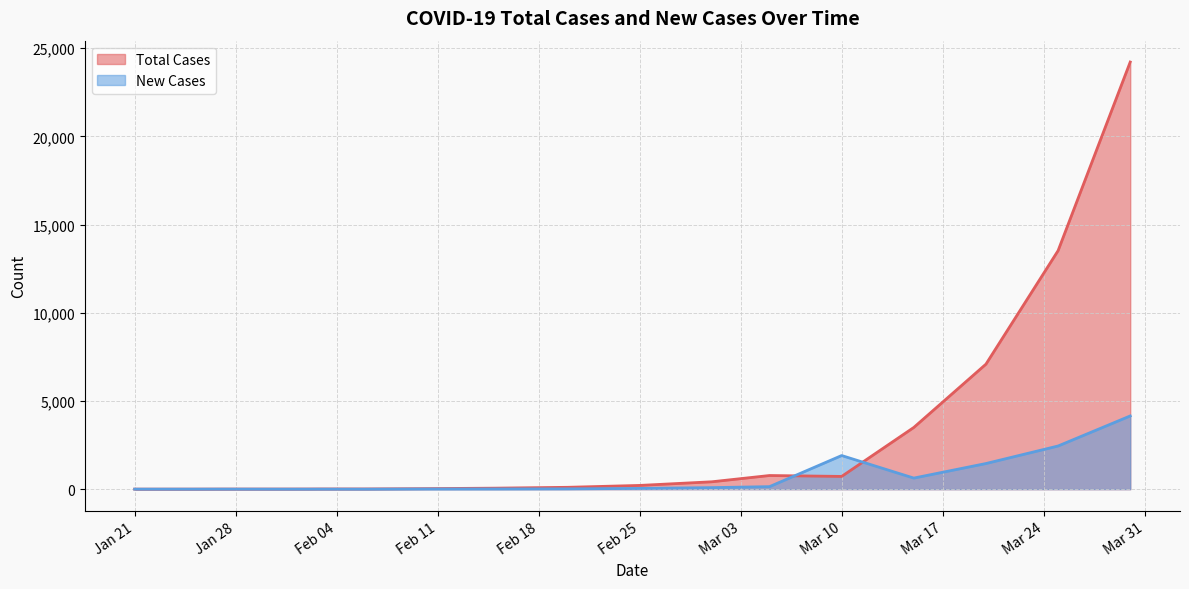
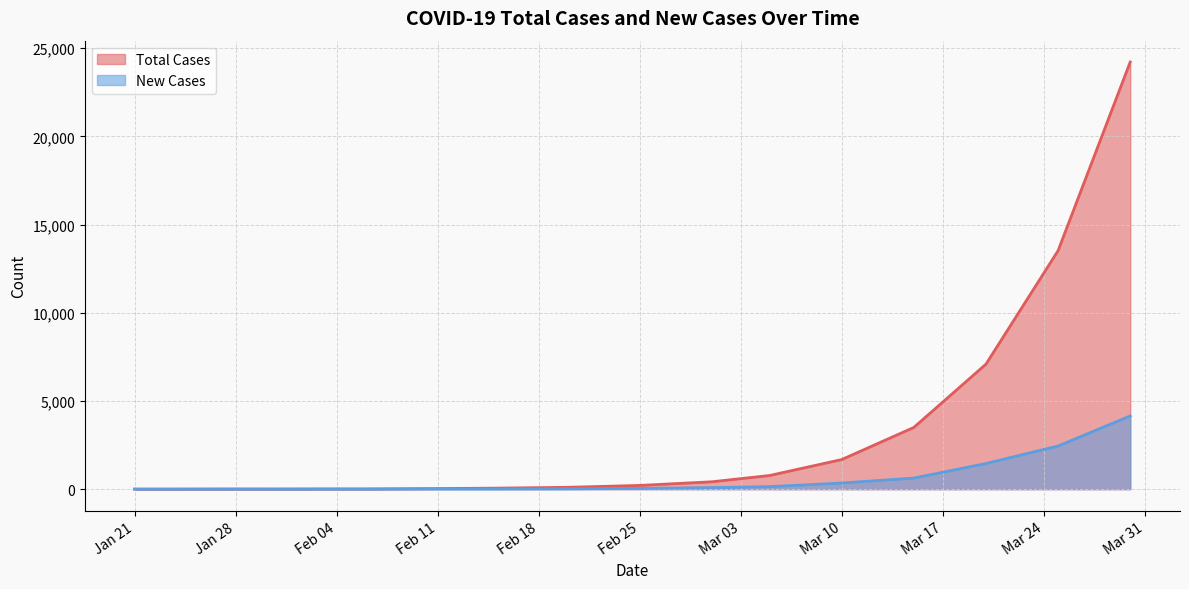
  {
    "Total Cases": {
      "Feb 25": "200",
-     "Mar 10": "700"
+     "Mar 10": "1,700"
    },
    "New Cases": {
      "Feb 25": "0",
-     "Mar 10": "1,900"
+     "Mar 10": "300"
    }
  }
